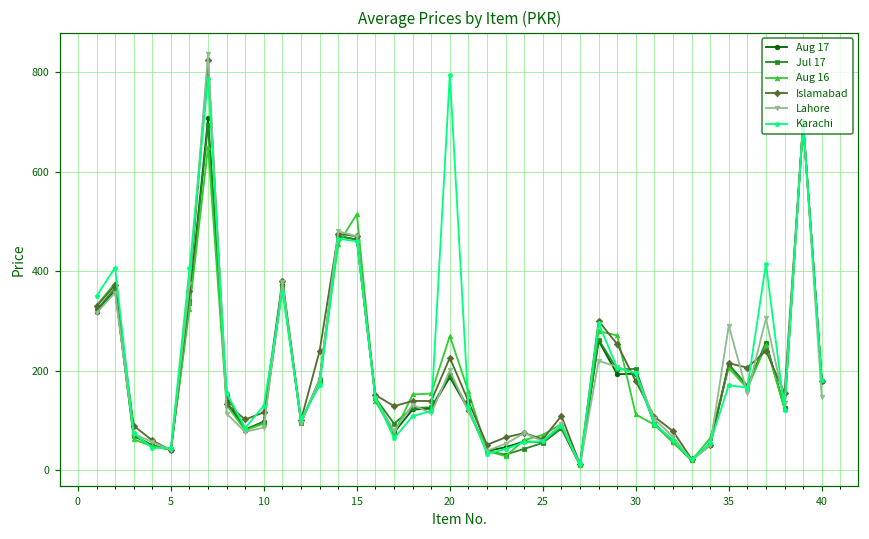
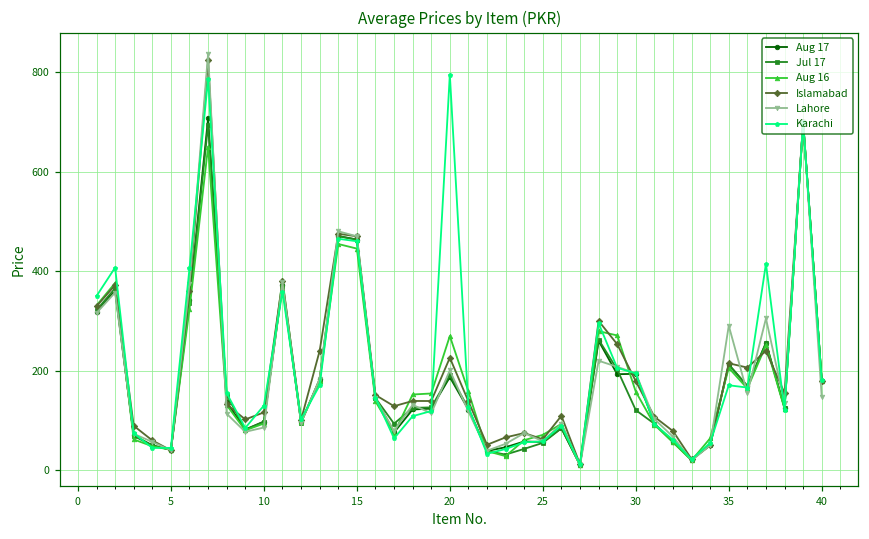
  {
    "Jul 17": {
-     "30": 200
+     "30": 120
    },
    "Aug 16": {
-     "15": 510,
+     "15": 450,
      "20": 270,
      "25": 70,
-     "30": 110,
+     "30": 160,
      "35": 210
    },
    "Islamabad": {
      "10": 120,
      "20": 230,
      "30": 180
    },
    "Lahore": {
      "10": 90,
      "20": 200,
      "35": 290,
      "40": 150
    },
    "Karachi": {
      "10": 130,
      "20": 790,
      "35": 170
    }
  }
